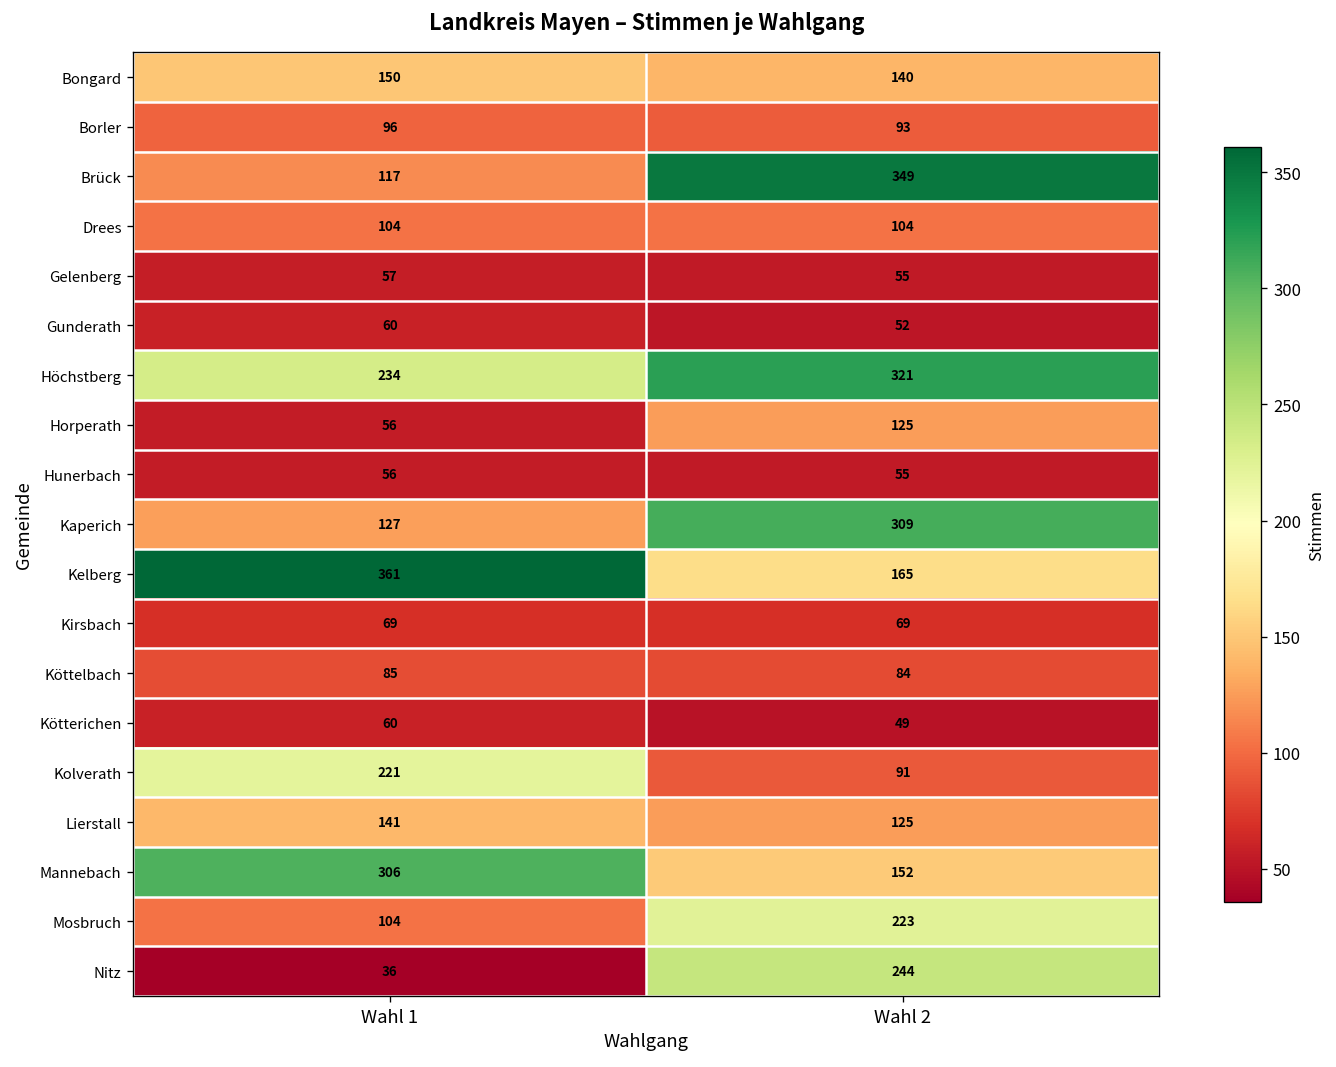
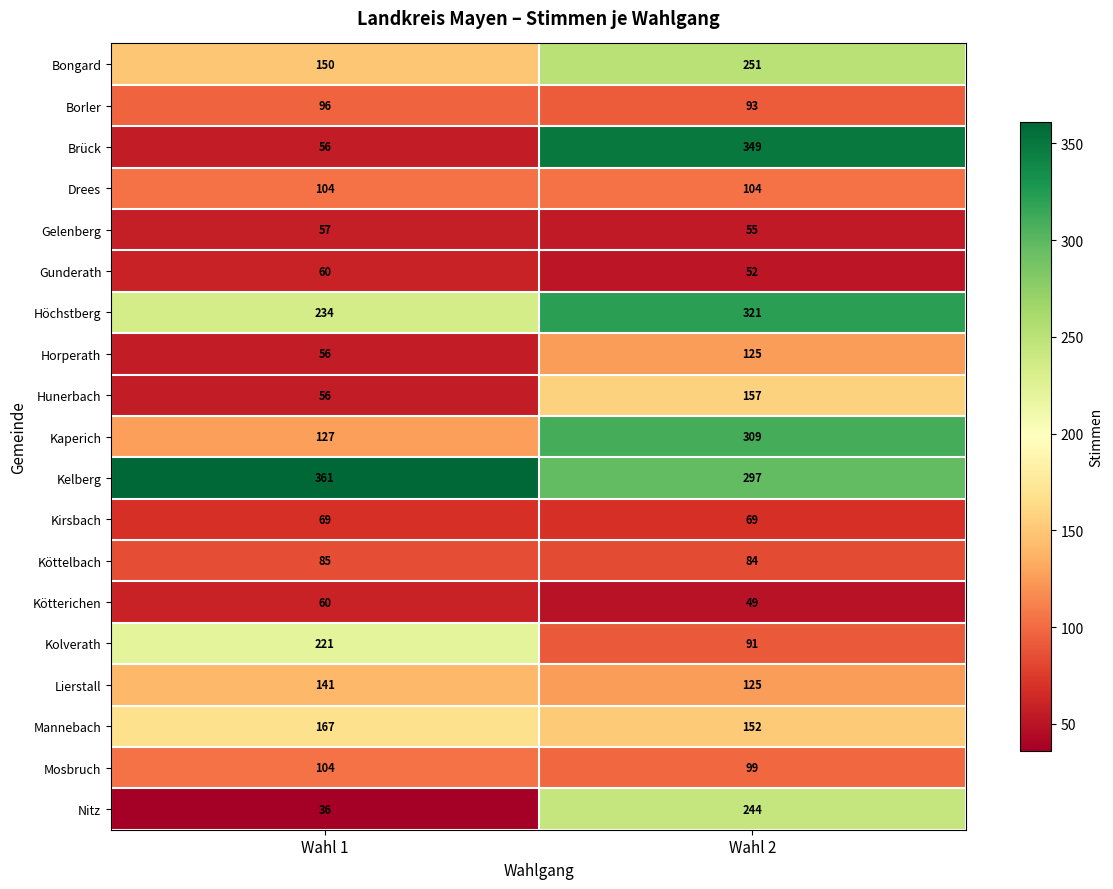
  {
    "Bongard": {
      "Wahl 1": 150,
-     "Wahl 2": 140
+     "Wahl 2": 251
    },
    "Borler": {
      "Wahl 1": 96,
      "Wahl 2": 93
    },
    "Brück": {
-     "Wahl 1": 117,
+     "Wahl 1": 56,
      "Wahl 2": 349
    },
    "Drees": {
      "Wahl 1": 104,
      "Wahl 2": 104
    },
    "Gelenberg": {
      "Wahl 1": 57,
      "Wahl 2": 55
    },
    "Gunderath": {
      "Wahl 1": 60,
      "Wahl 2": 52
    },
    "Höchstberg": {
      "Wahl 1": 234,
      "Wahl 2": 321
    },
    "Horperath": {
      "Wahl 1": 56,
      "Wahl 2": 125
    },
    "Hunerbach": {
      "Wahl 1": 56,
-     "Wahl 2": 55
+     "Wahl 2": 157
    },
    "Kaperich": {
      "Wahl 1": 127,
      "Wahl 2": 309
    },
    "Kelberg": {
      "Wahl 1": 361,
-     "Wahl 2": 165
+     "Wahl 2": 297
    },
    "Kirsbach": {
      "Wahl 1": 69,
      "Wahl 2": 69
    },
    "Köttelbach": {
      "Wahl 1": 85,
      "Wahl 2": 84
    },
    "Kötterichen": {
      "Wahl 1": 60,
      "Wahl 2": 49
    },
    "Kolverath": {
      "Wahl 1": 221,
      "Wahl 2": 91
    },
    "Lierstall": {
      "Wahl 1": 141,
      "Wahl 2": 125
    },
    "Mannebach": {
-     "Wahl 1": 306,
+     "Wahl 1": 167,
      "Wahl 2": 152
    },
    "Mosbruch": {
      "Wahl 1": 104,
-     "Wahl 2": 223
+     "Wahl 2": 99
    },
    "Nitz": {
      "Wahl 1": 36,
      "Wahl 2": 244
    }
  }
